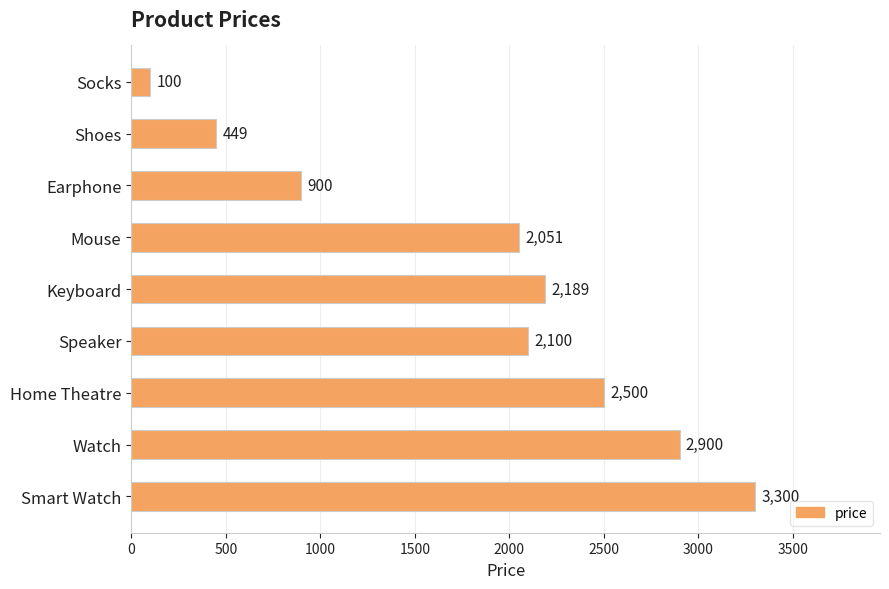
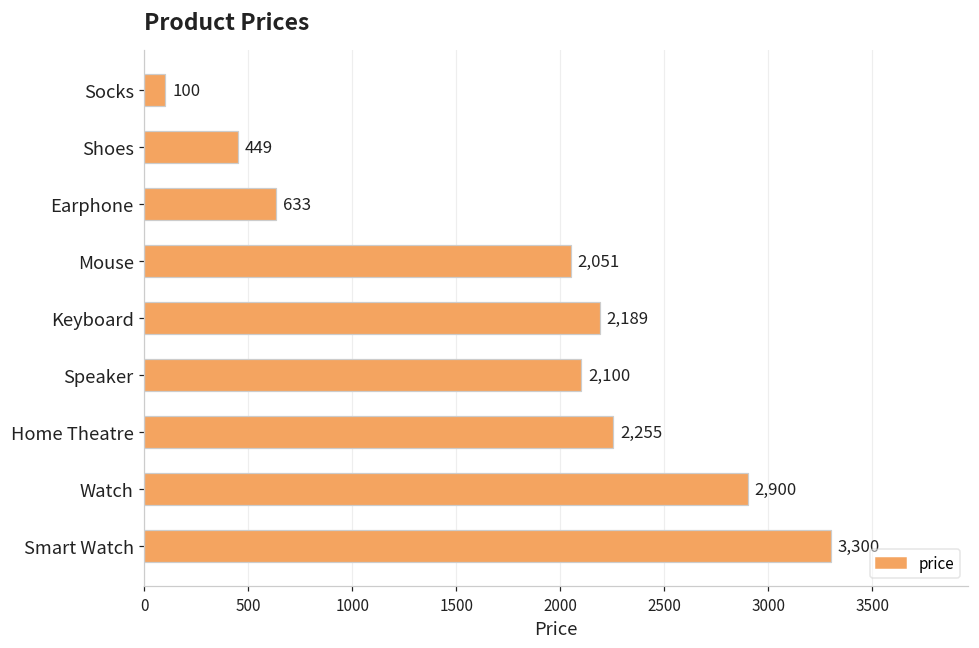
  {
    "Socks": "100",
    "Shoes": "449",
-   "Earphone": "900",
+   "Earphone": "633",
    "Mouse": "2,051",
    "Keyboard": "2,189",
    "Speaker": "2,100",
-   "Home Theatre": "2,500",
+   "Home Theatre": "2,255",
    "Watch": "2,900"
  }
